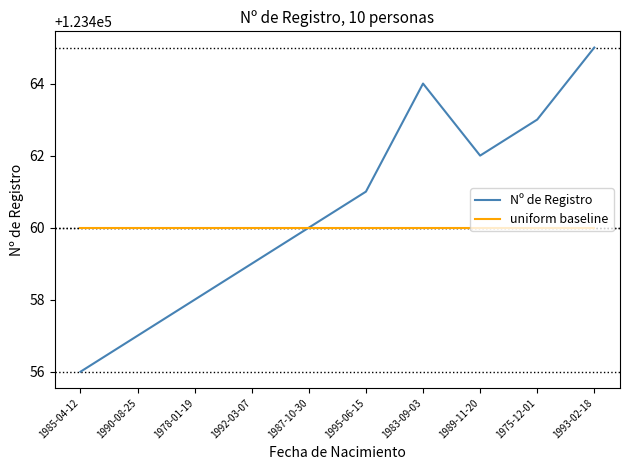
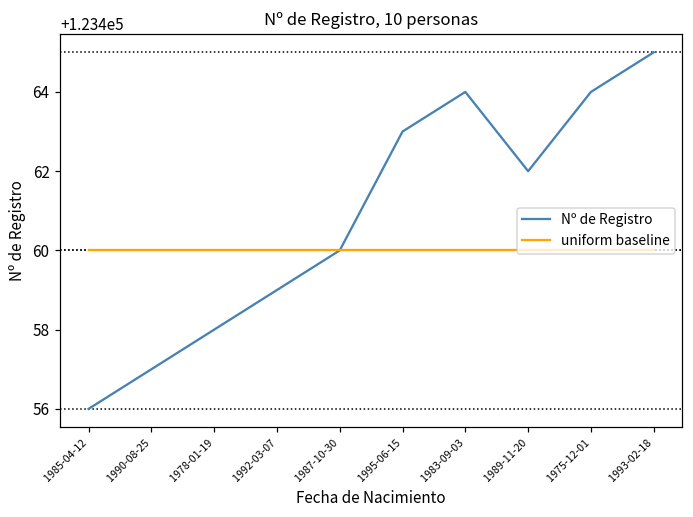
  {
    "Nº de Registro": {
      "1985-04-12": 123456,
      "1990-08-25": 123457,
      "1978-01-19": 123458,
      "1992-03-07": 123459,
-     "1995-06-15": 123461,
+     "1995-06-15": 123463,
      "1983-09-03": 123464,
      "1989-11-20": 123462,
-     "1975-12-01": 123463,
+     "1975-12-01": 123464,
      "1993-02-18": 123465
    },
    "uniform baseline": {
      "1985-04-12": 123460,
      "1990-08-25": 123460,
      "1978-01-19": 123460,
      "1992-03-07": 123460,
      "1995-06-15": 123460,
      "1983-09-03": 123460
    }
  }
